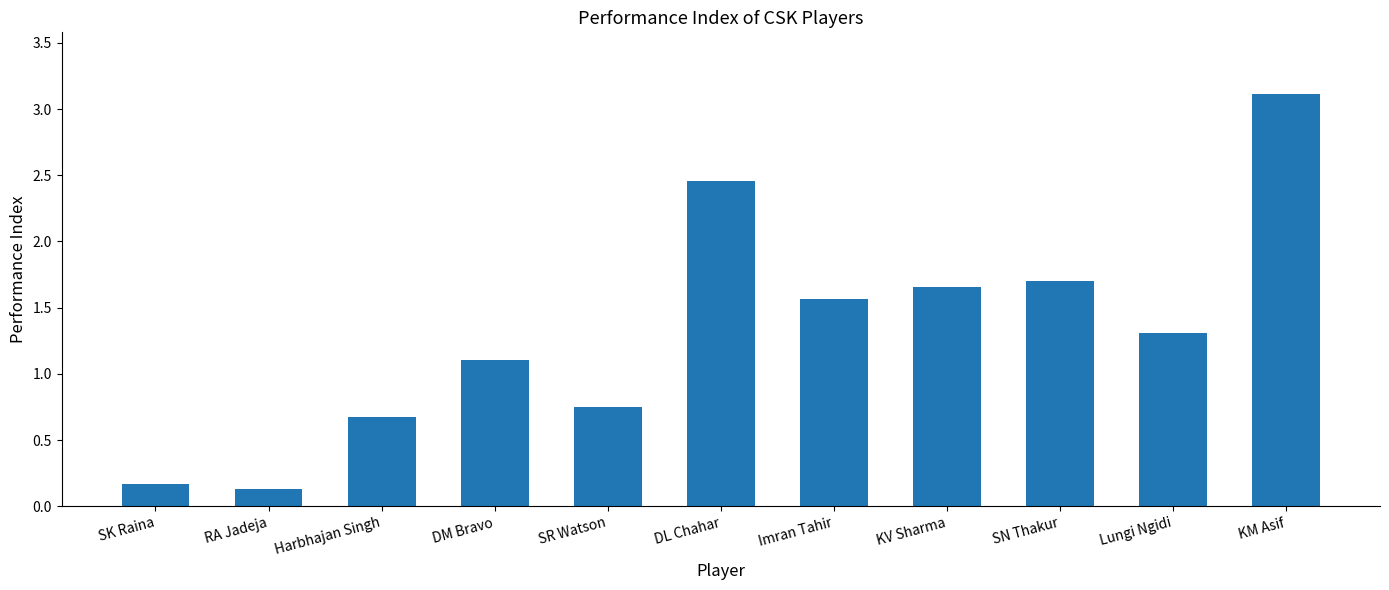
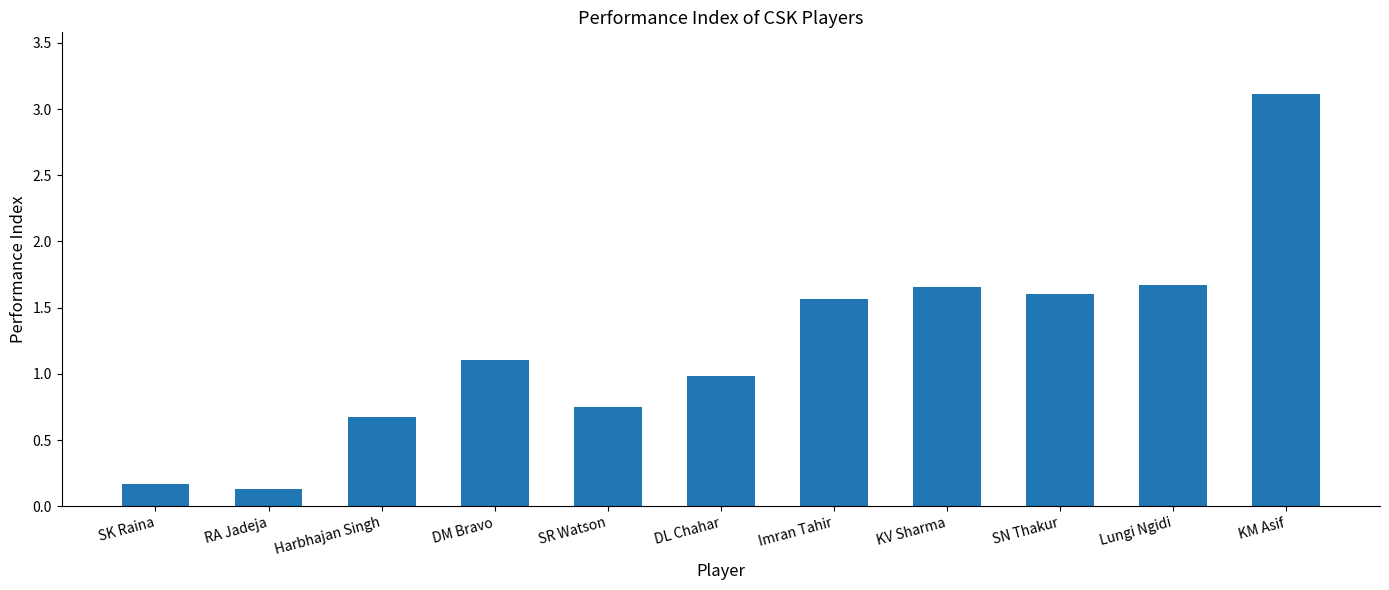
  {
    "SK Raina": 0.17,
    "RA Jadeja": 0.13,
    "Harbhajan Singh": 0.68,
    "DM Bravo": 1.10,
    "SR Watson": 0.75,
-   "DL Chahar": 2.46,
+   "DL Chahar": 0.99,
    "Imran Tahir": 1.57,
    "KV Sharma": 1.66,
-   "SN Thakur": 1.7,
-   "Lungi Ngidi": 1.31,
+   "SN Thakur": 1.6,
+   "Lungi Ngidi": 1.67,
    "KM Asif": 3.11
  }
